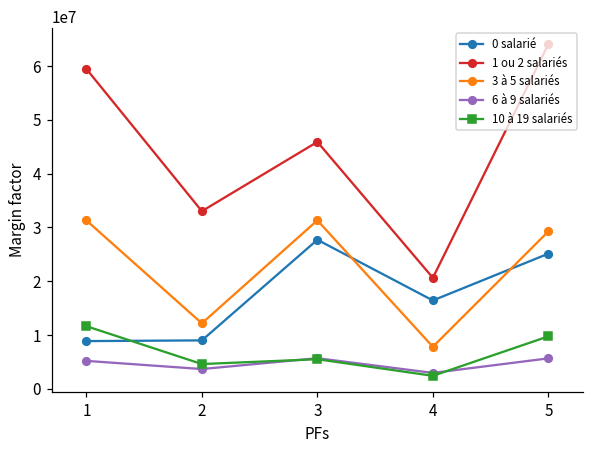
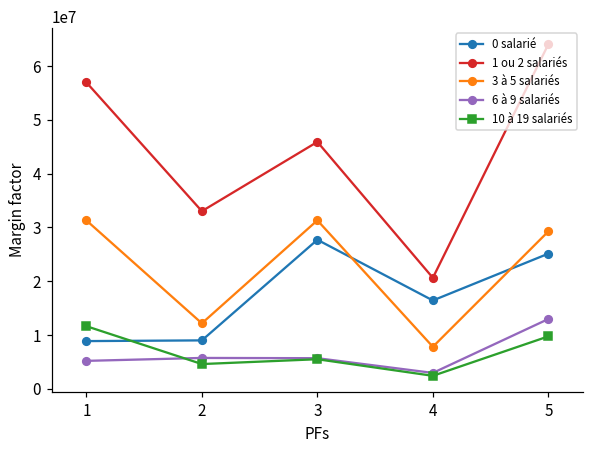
  {
    "0 salarié": {
      "1": 9000000,
      "2": 9000000,
      "3": 28000000,
      "4": 16000000,
      "5": 25000000
    },
    "1 ou 2 salariés": {
-     "1": 59000000,
+     "1": 57000000,
      "2": 33000000,
      "3": 46000000,
      "4": 21000000
    },
    "3 à 5 salariés": {
      "1": 31000000,
      "2": 12000000,
      "3": 31000000,
      "4": 8000000,
      "5": 29000000
    },
    "6 à 9 salariés": {
      "1": 5000000,
-     "2": 4000000,
+     "2": 6000000,
      "4": 3000000,
-     "5": 6000000
+     "5": 13000000
    },
    "10 à 19 salariés": {
      "1": 12000000,
      "2": 5000000,
      "4": 2000000,
      "5": 10000000
    }
  }
